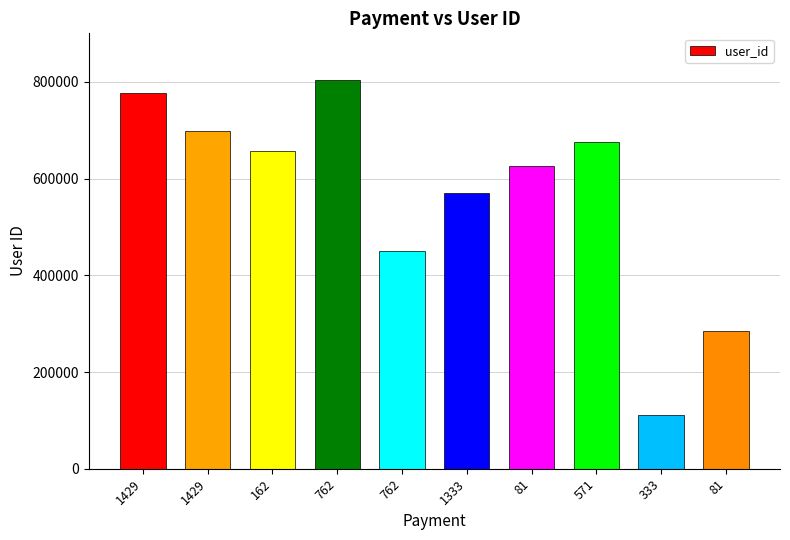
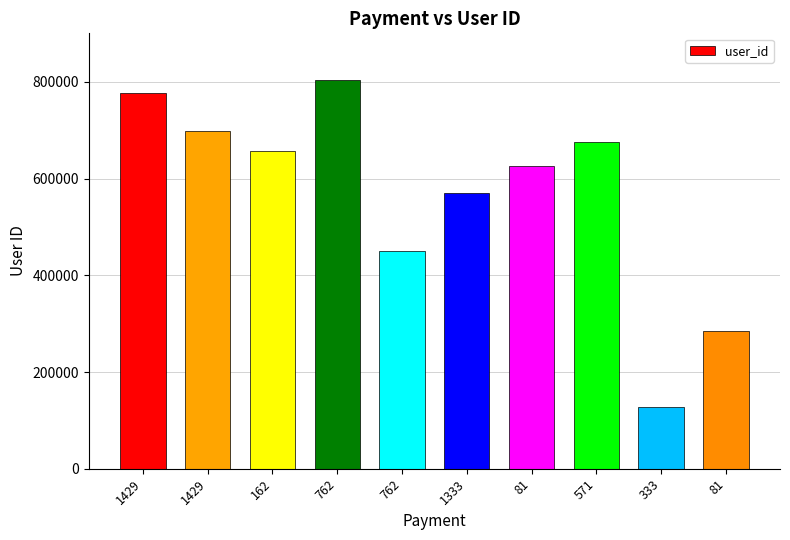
  {
    "162": 660000,
    "1333": 570000,
    "571": 680000,
-   "333": 110000
+   "333": 130000
  }
